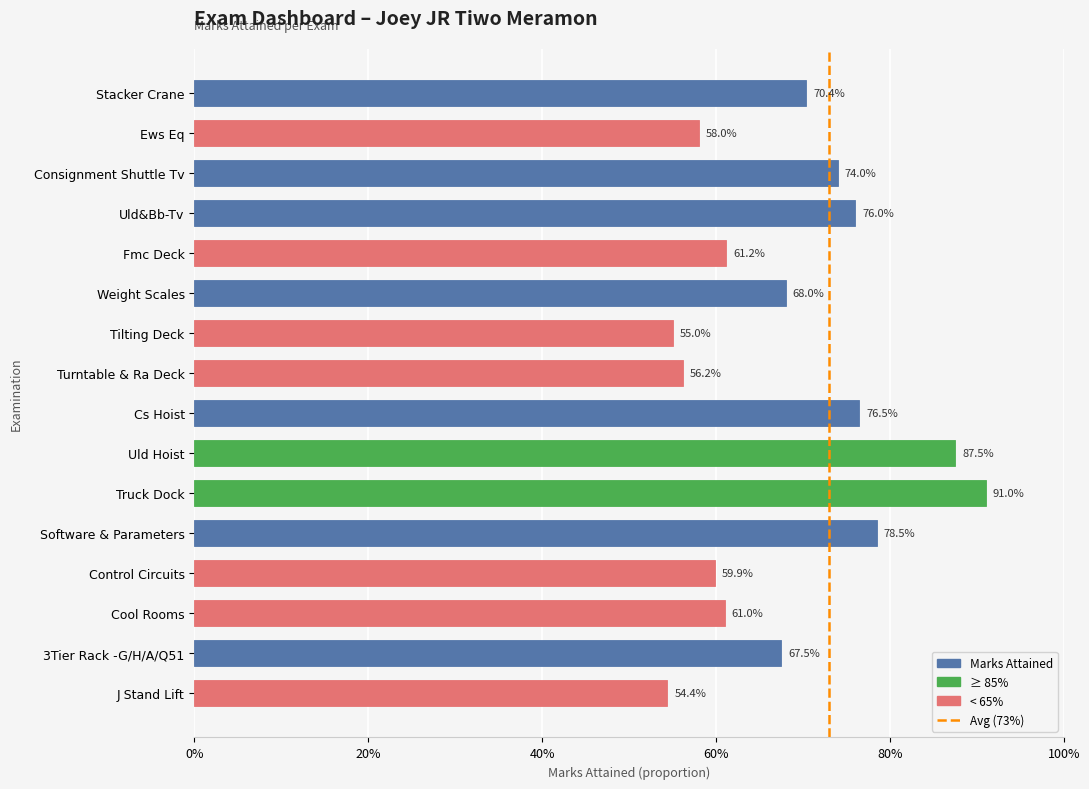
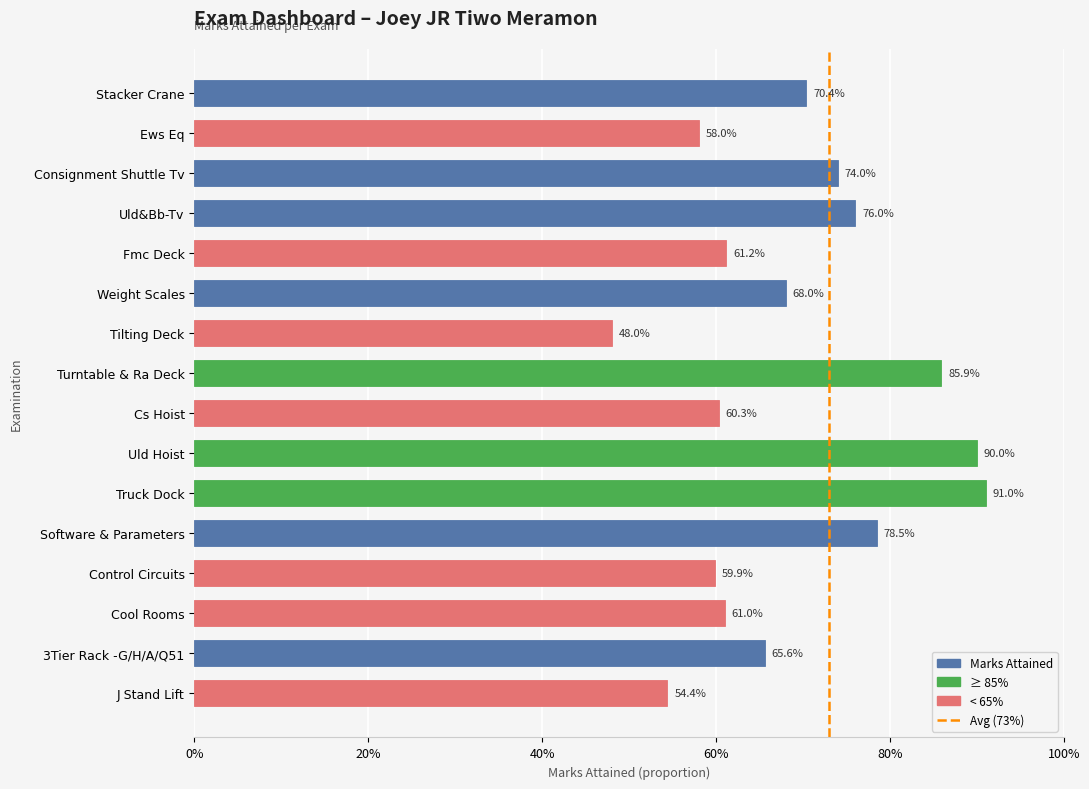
  {
    "Stacker Crane": "70.4%",
    "Ews Eq": "58.0%",
    "Consignment Shuttle Tv": "74.0%",
    "Uld&Bb-Tv": "76.0%",
    "Fmc Deck": "61.2%",
    "Weight Scales": "68.0%",
-   "Tilting Deck": "55.0%",
-   "Turntable & Ra Deck": "56.2%",
-   "Cs Hoist": "76.5%",
-   "Uld Hoist": "87.5%",
+   "Tilting Deck": "48.0%",
+   "Turntable & Ra Deck": "85.9%",
+   "Cs Hoist": "60.3%",
+   "Uld Hoist": "90.0%",
    "Truck Dock": "91.0%",
    "Software & Parameters": "78.5%",
    "Control Circuits": "59.9%",
    "Cool Rooms": "61.0%",
-   "3Tier Rack -G/H/A/Q51": "67.5%",
+   "3Tier Rack -G/H/A/Q51": "65.6%",
    "J Stand Lift": "54.4%"
  }
